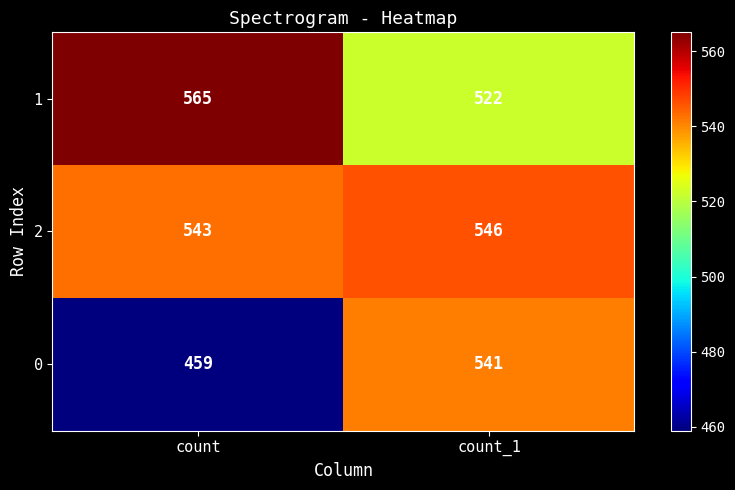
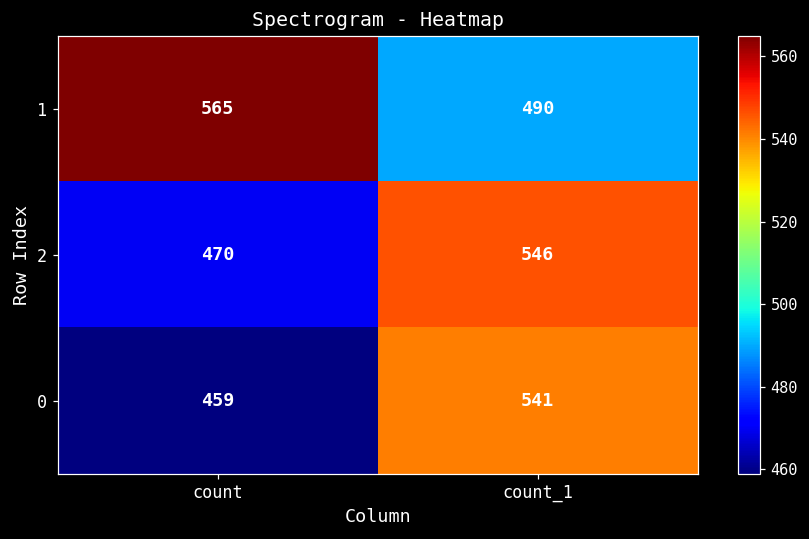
  {
    "1": {
      "count": 565,
-     "count_1": 522
+     "count_1": 490
    },
    "2": {
-     "count": 543,
+     "count": 470,
      "count_1": 546
    },
    "0": {
      "count": 459,
      "count_1": 541
    }
  }
